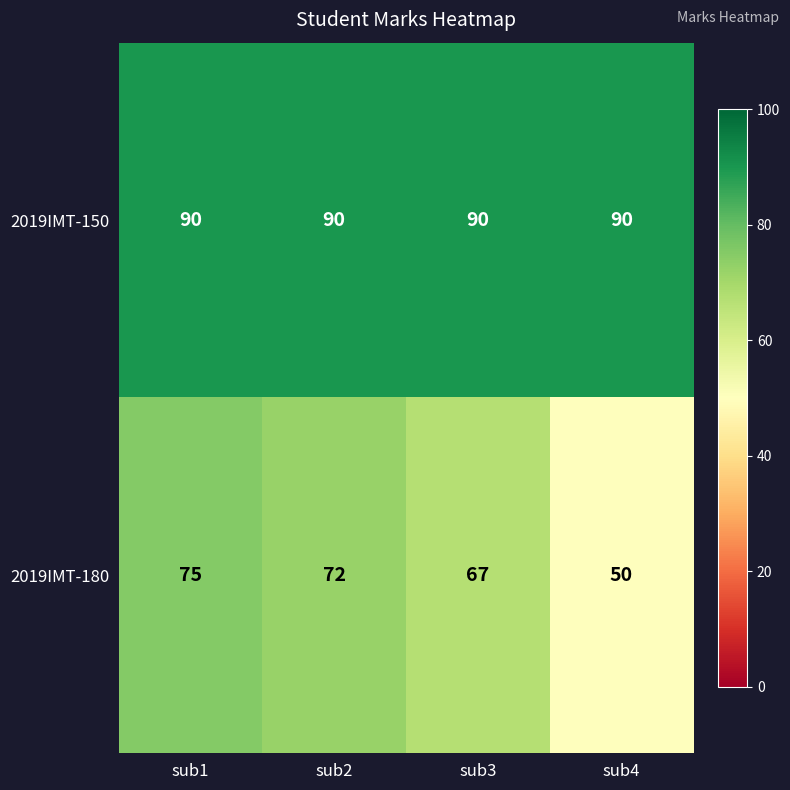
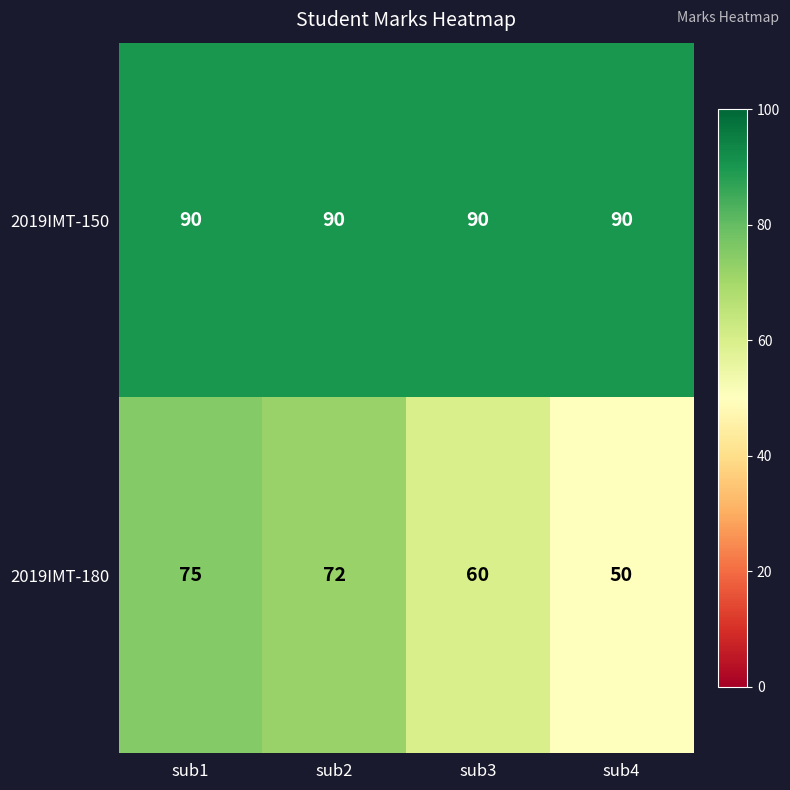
  {
    "2019IMT-150": {
      "sub1": 90,
      "sub2": 90,
      "sub3": 90,
      "sub4": 90
    },
    "2019IMT-180": {
      "sub1": 75,
      "sub2": 72,
-     "sub3": 67,
+     "sub3": 60,
      "sub4": 50
    }
  }
